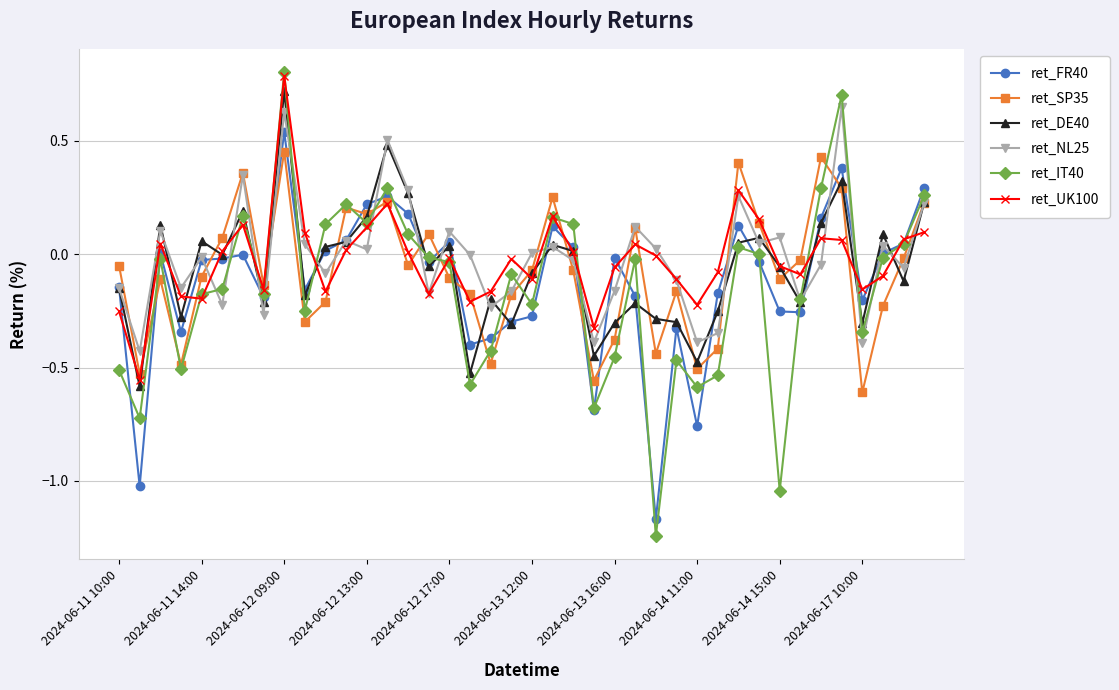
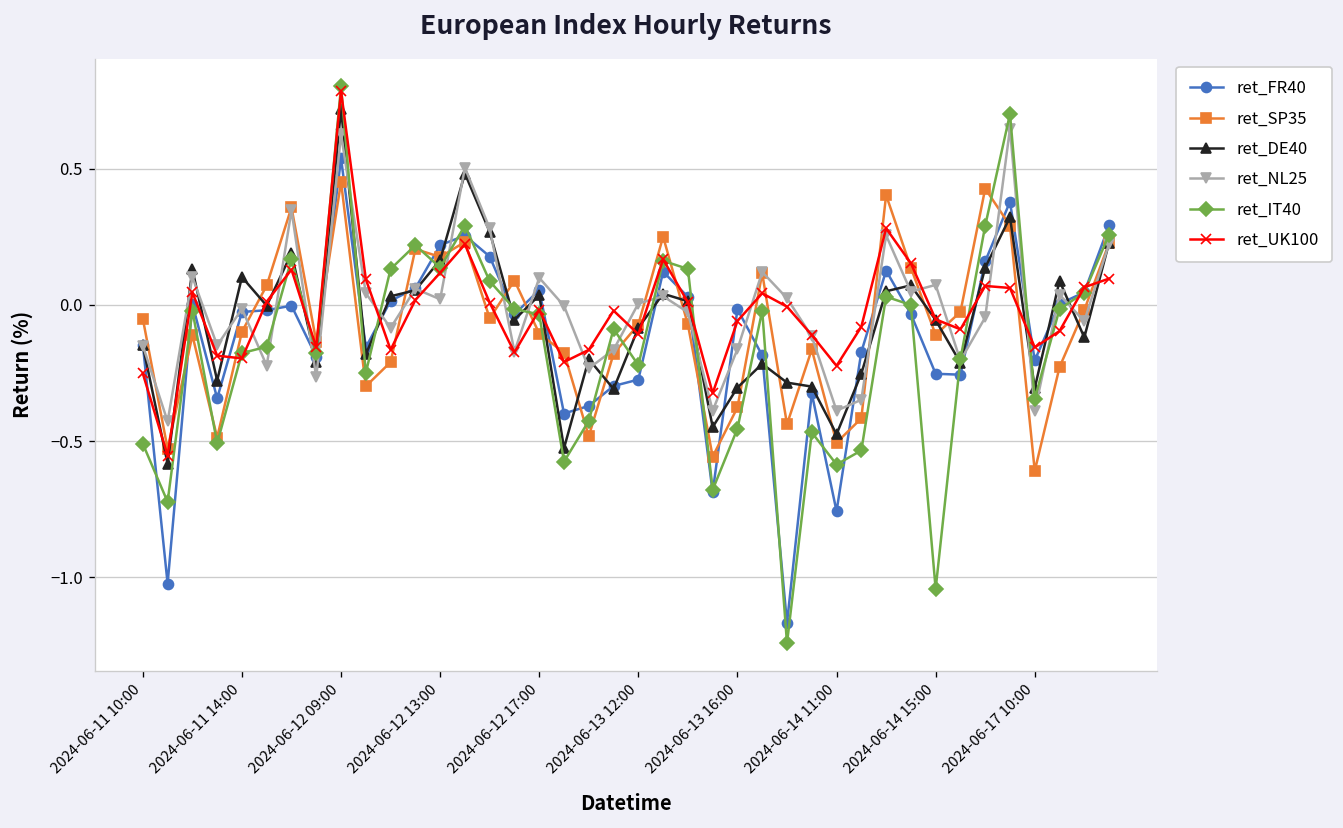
  {
    "ret_FR40": {
      "2024-06-11 14:00": -0.03,
      "2024-06-12 09:00": 0.54,
      "2024-06-12 13:00": 0.22,
      "2024-06-12 17:00": 0.06,
      "2024-06-13 12:00": -0.27,
      "2024-06-13 16:00": -0.02,
      "2024-06-14 11:00": -0.76,
      "2024-06-14 15:00": -0.25,
      "2024-06-17 10:00": -0.20
    },
    "ret_SP35": {
      "2024-06-11 10:00": -0.05,
      "2024-06-11 14:00": -0.10,
      "2024-06-12 09:00": 0.45,
      "2024-06-12 13:00": 0.18,
      "2024-06-12 17:00": -0.10,
      "2024-06-13 12:00": -0.07,
      "2024-06-13 16:00": -0.38,
      "2024-06-14 11:00": -0.51,
      "2024-06-14 15:00": -0.11,
      "2024-06-17 10:00": -0.61
    },
    "ret_DE40": {
-     "2024-06-11 14:00": 0.06,
+     "2024-06-11 14:00": 0.10,
      "2024-06-12 09:00": 0.72,
      "2024-06-12 13:00": 0.17,
      "2024-06-12 17:00": 0.04,
      "2024-06-13 12:00": -0.08,
      "2024-06-13 16:00": -0.30,
      "2024-06-14 11:00": -0.48,
      "2024-06-17 10:00": -0.31
    },
    "ret_NL25": {
      "2024-06-11 14:00": -0.01,
      "2024-06-12 09:00": 0.63,
      "2024-06-12 13:00": 0.02,
      "2024-06-12 17:00": 0.10,
      "2024-06-13 12:00": 0.01,
      "2024-06-13 16:00": -0.16,
      "2024-06-14 11:00": -0.39,
      "2024-06-14 15:00": 0.07,
      "2024-06-17 10:00": -0.39
    },
    "ret_IT40": {
      "2024-06-11 10:00": -0.51,
      "2024-06-11 14:00": -0.18,
      "2024-06-12 09:00": 0.80,
      "2024-06-12 13:00": 0.14,
      "2024-06-12 17:00": -0.03,
      "2024-06-13 12:00": -0.22,
      "2024-06-13 16:00": -0.45,
      "2024-06-14 11:00": -0.59,
      "2024-06-14 15:00": -1.04,
      "2024-06-17 10:00": -0.34
    },
    "ret_UK100": {
      "2024-06-11 10:00": -0.25,
      "2024-06-11 14:00": -0.20,
      "2024-06-12 09:00": 0.79,
      "2024-06-12 13:00": 0.12,
      "2024-06-12 17:00": -0.02,
      "2024-06-13 12:00": -0.11,
      "2024-06-13 16:00": -0.06,
      "2024-06-14 11:00": -0.22,
      "2024-06-17 10:00": -0.16
    }
  }
